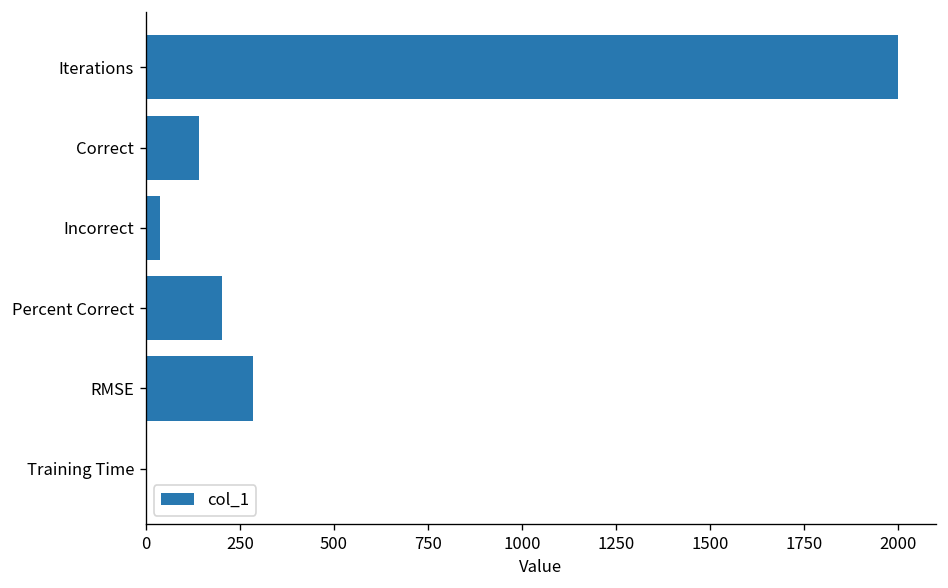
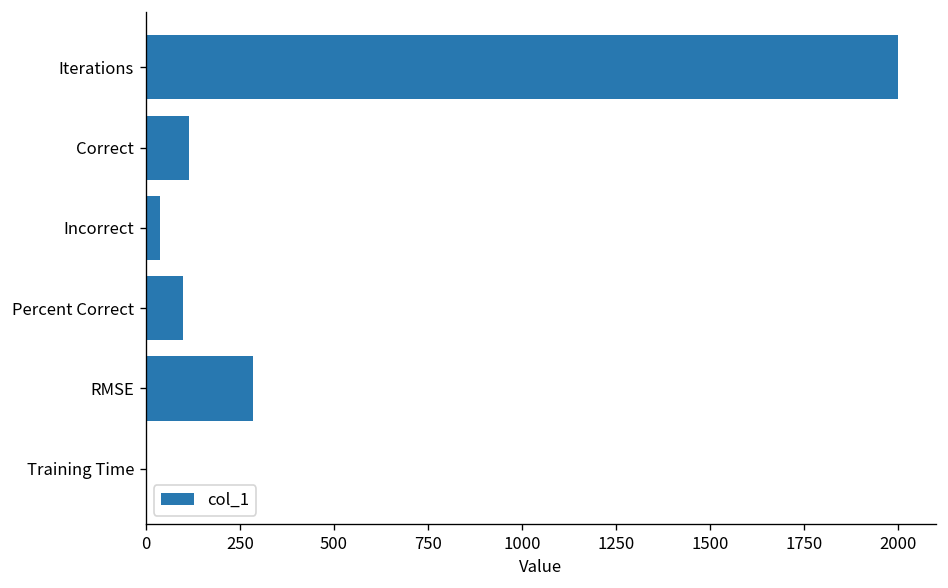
  {
    "Iterations": 2000,
-   "Correct": 140,
+   "Correct": 120,
    "Incorrect": 40,
-   "Percent Correct": 200,
+   "Percent Correct": 100,
    "RMSE": 280
  }
